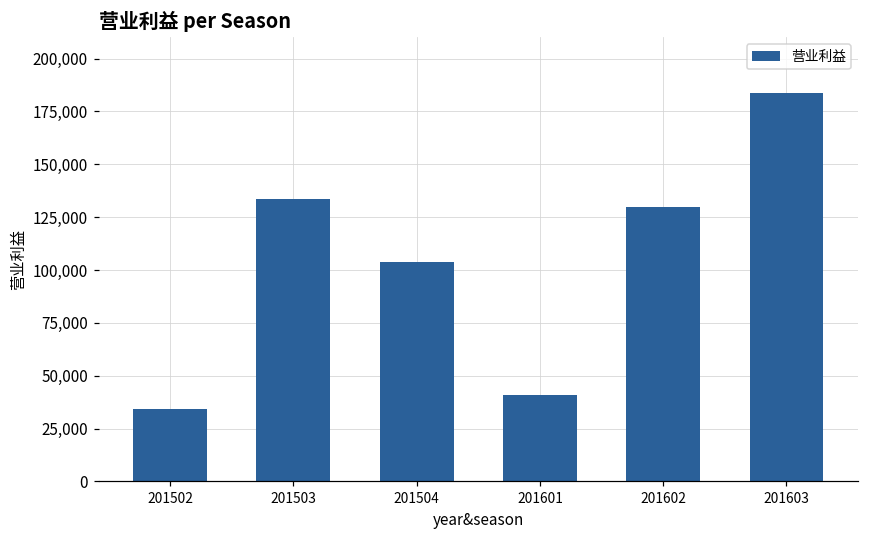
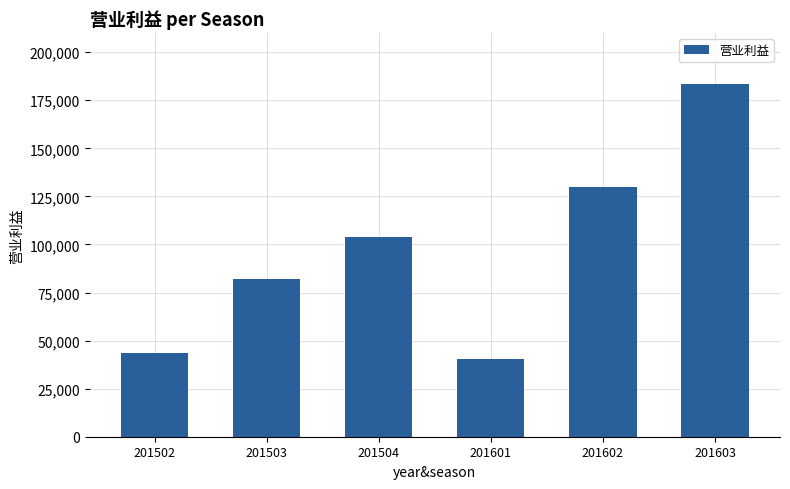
  {
-   "201502": "34,000",
-   "201503": "133,000",
+   "201502": "43,000",
+   "201503": "82,000",
    "201504": "104,000",
    "201601": "41,000",
    "201602": "130,000",
    "201603": "184,000"
  }
